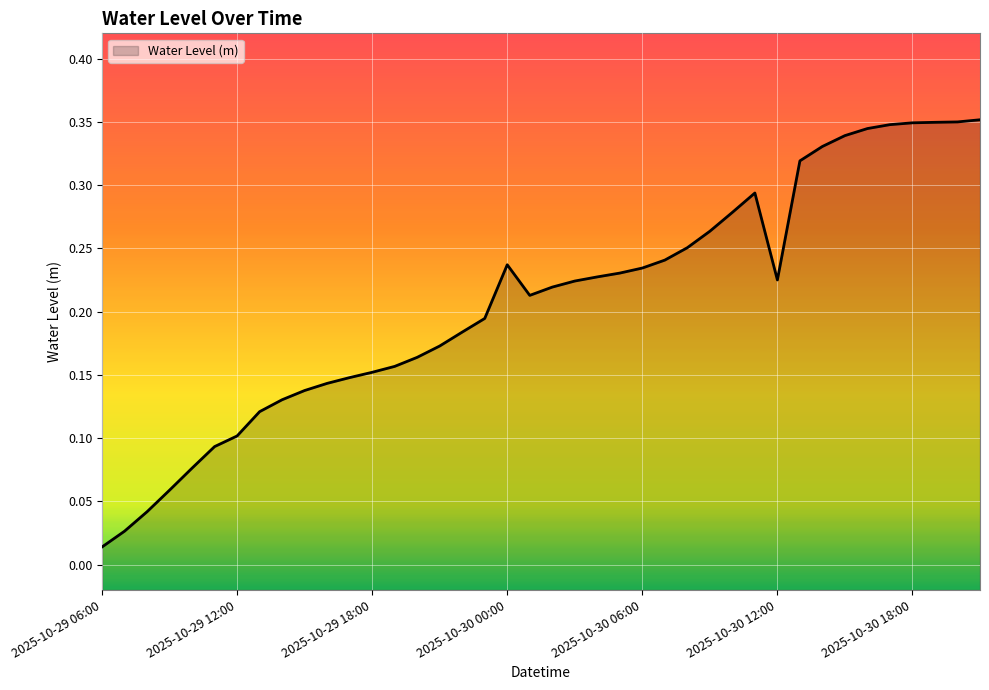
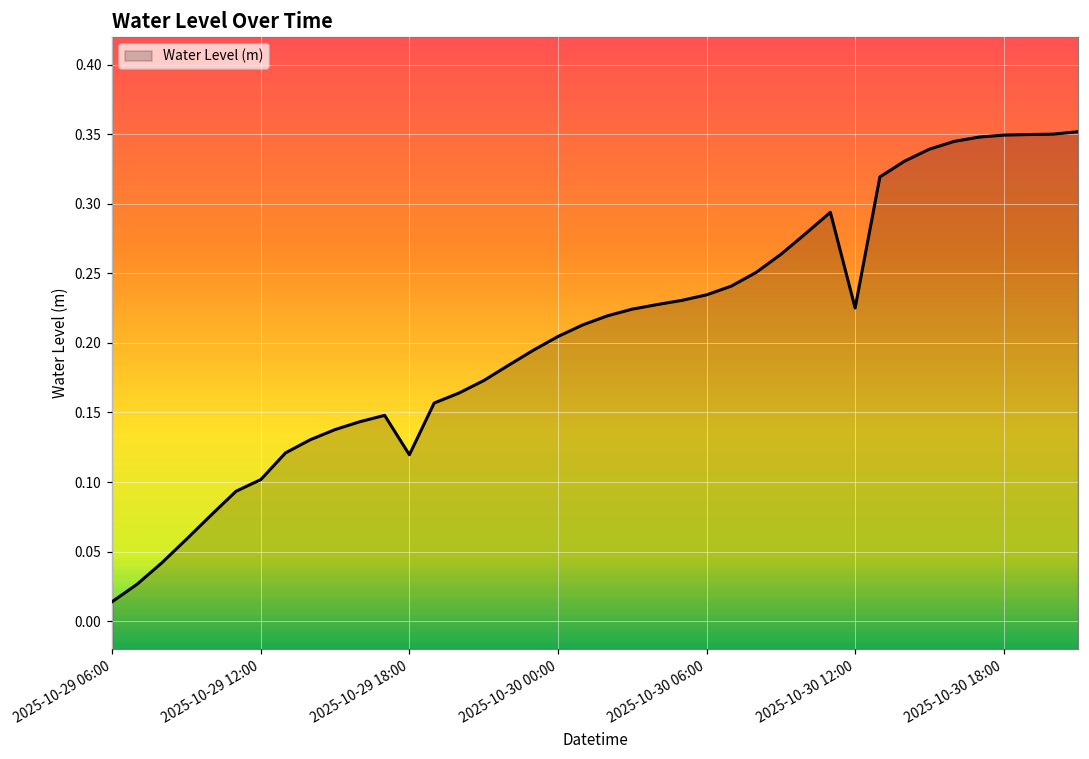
  {
    "2025-10-29 06:00": 0.014,
    "2025-10-29 12:00": 0.102,
-   "2025-10-29 18:00": 0.152,
-   "2025-10-30 00:00": 0.237,
+   "2025-10-29 18:00": 0.120,
+   "2025-10-30 00:00": 0.205,
    "2025-10-30 06:00": 0.234,
    "2025-10-30 12:00": 0.225,
    "2025-10-30 18:00": 0.349
  }
